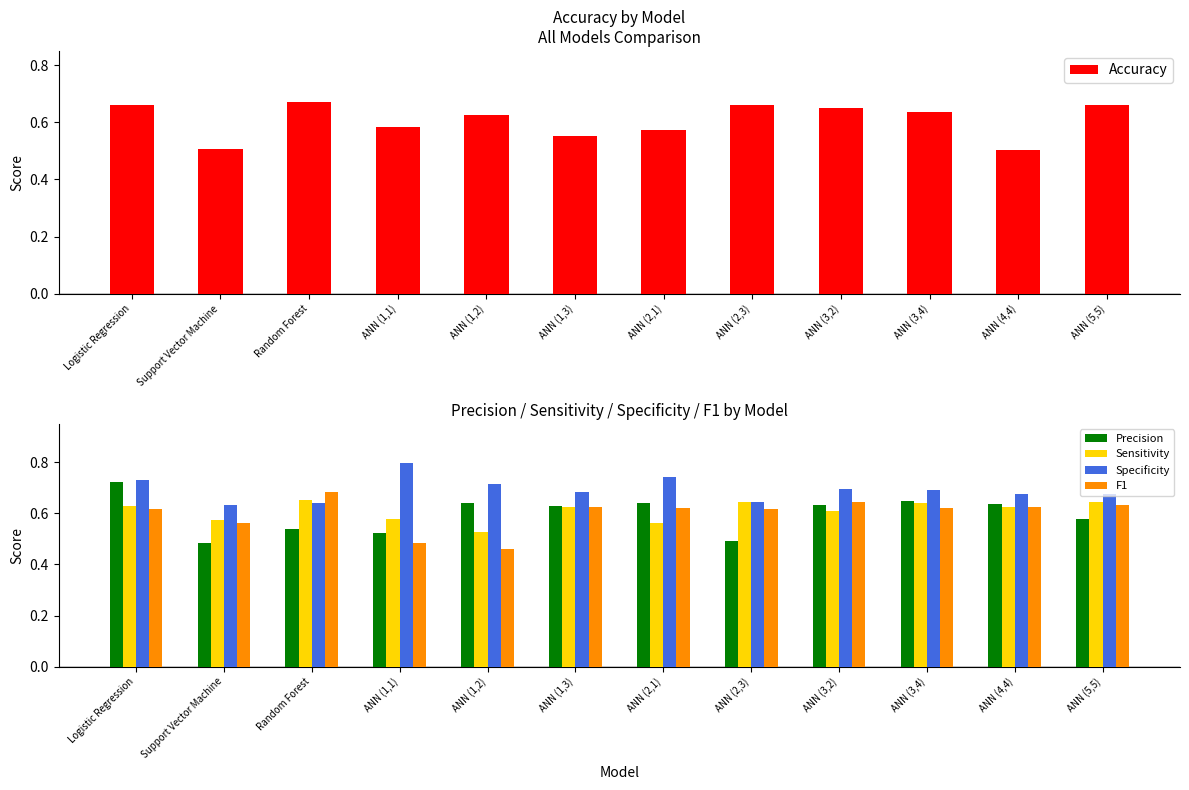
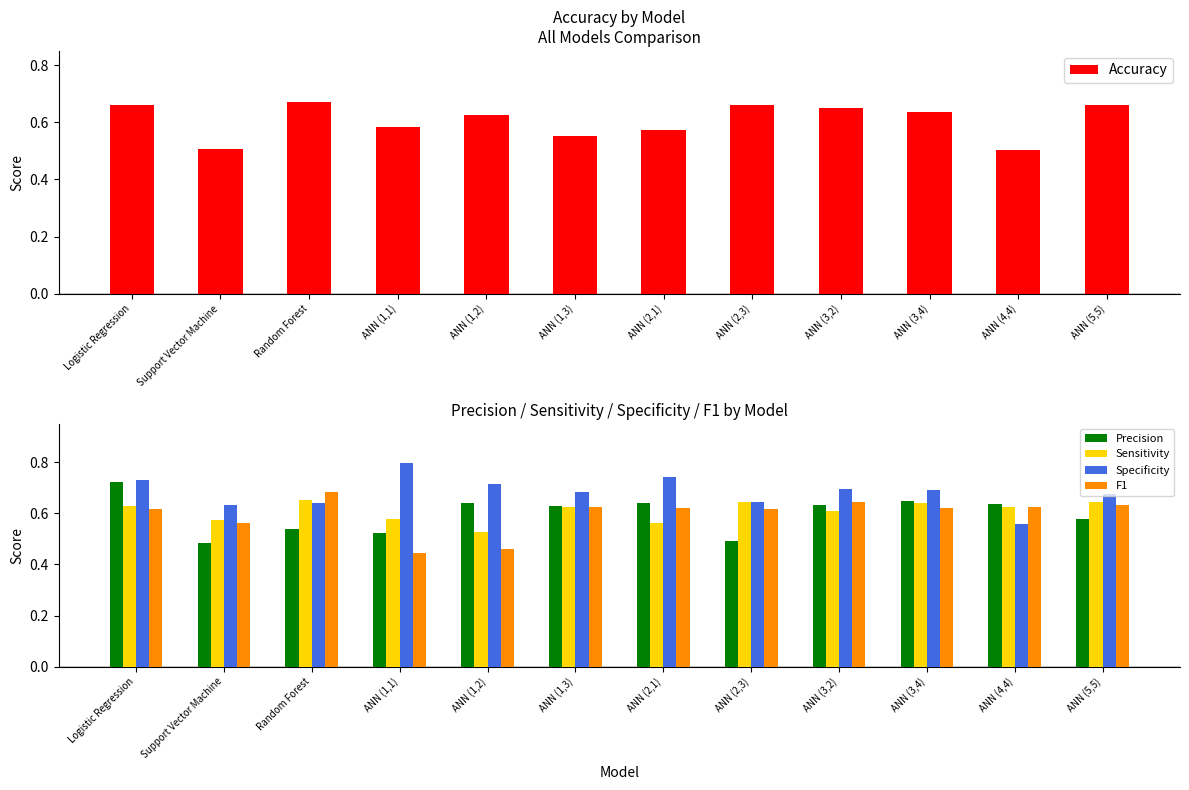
  {
    "Accuracy by Model All Models Comparison": {
      "Logistic Regression": 0.66,
      "Support Vector Machine": 0.51,
      "Random Forest": 0.67,
      "ANN (1,1)": 0.58,
      "ANN (1,2)": 0.63,
      "ANN (1,3)": 0.55,
      "ANN (2,1)": 0.57,
      "ANN (2,3)": 0.66,
      "ANN (3,2)": 0.65,
      "ANN (3,4)": 0.64,
      "ANN (4,4)": 0.50,
      "ANN (5,5)": 0.66
    },
    "Precision / Sensitivity / Specificity / F1 by Model": {
      "Precision": {
        "Logistic Regression": 0.72,
        "Support Vector Machine": 0.49,
        "Random Forest": 0.54,
        "ANN (1,1)": 0.52,
        "ANN (1,2)": 0.64,
        "ANN (1,3)": 0.63,
        "ANN (2,1)": 0.64,
        "ANN (2,3)": 0.49,
        "ANN (3,2)": 0.63,
        "ANN (3,4)": 0.65,
        "ANN (4,4)": 0.64,
        "ANN (5,5)": 0.58
      },
      "Sensitivity": {
        "Logistic Regression": 0.63,
        "Support Vector Machine": 0.57,
        "Random Forest": 0.65,
        "ANN (1,1)": 0.58,
        "ANN (1,2)": 0.53,
        "ANN (1,3)": 0.62,
        "ANN (2,1)": 0.56,
        "ANN (2,3)": 0.64,
        "ANN (3,2)": 0.61,
        "ANN (3,4)": 0.64,
        "ANN (4,4)": 0.63,
        "ANN (5,5)": 0.64
      },
      "Specificity": {
        "Logistic Regression": 0.73,
        "Support Vector Machine": 0.63,
        "Random Forest": 0.64,
        "ANN (1,1)": 0.80,
        "ANN (1,2)": 0.72,
        "ANN (1,3)": 0.68,
        "ANN (2,1)": 0.74,
        "ANN (2,3)": 0.65,
        "ANN (3,2)": 0.69,
        "ANN (3,4)": 0.69,
-       "ANN (4,4)": 0.68
+       "ANN (4,4)": 0.56
      },
      "F1": {
        "Logistic Regression": 0.62,
        "Support Vector Machine": 0.56,
        "Random Forest": 0.69,
-       "ANN (1,1)": 0.49,
+       "ANN (1,1)": 0.45,
        "ANN (1,2)": 0.46,
        "ANN (1,3)": 0.63,
        "ANN (2,1)": 0.62,
        "ANN (2,3)": 0.62,
        "ANN (3,2)": 0.64,
        "ANN (3,4)": 0.62,
        "ANN (4,4)": 0.62,
        "ANN (5,5)": 0.63
      }
    }
  }
